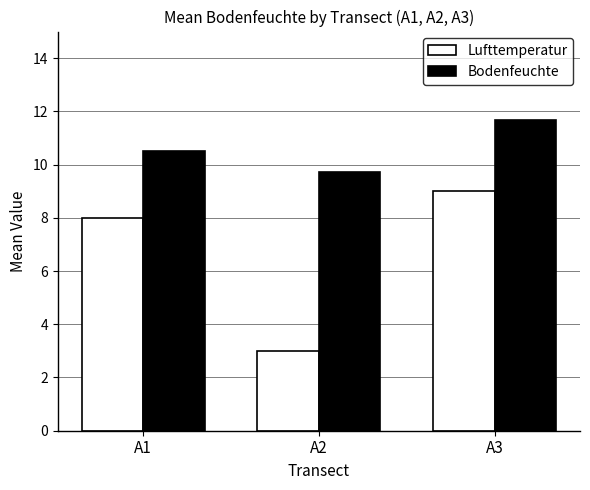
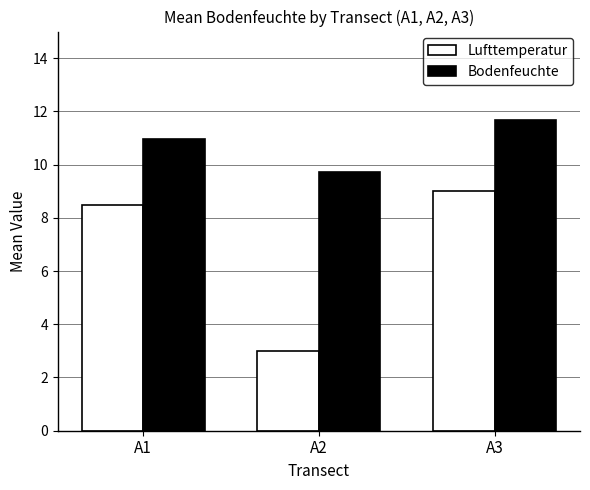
  {
    "Lufttemperatur": {
-     "A1": 8.0,
+     "A1": 8.5,
      "A2": 3.0,
      "A3": 9.0
    },
    "Bodenfeuchte": {
-     "A1": 10.5,
+     "A1": 11.0,
      "A2": 9.7,
      "A3": 11.7
    }
  }
